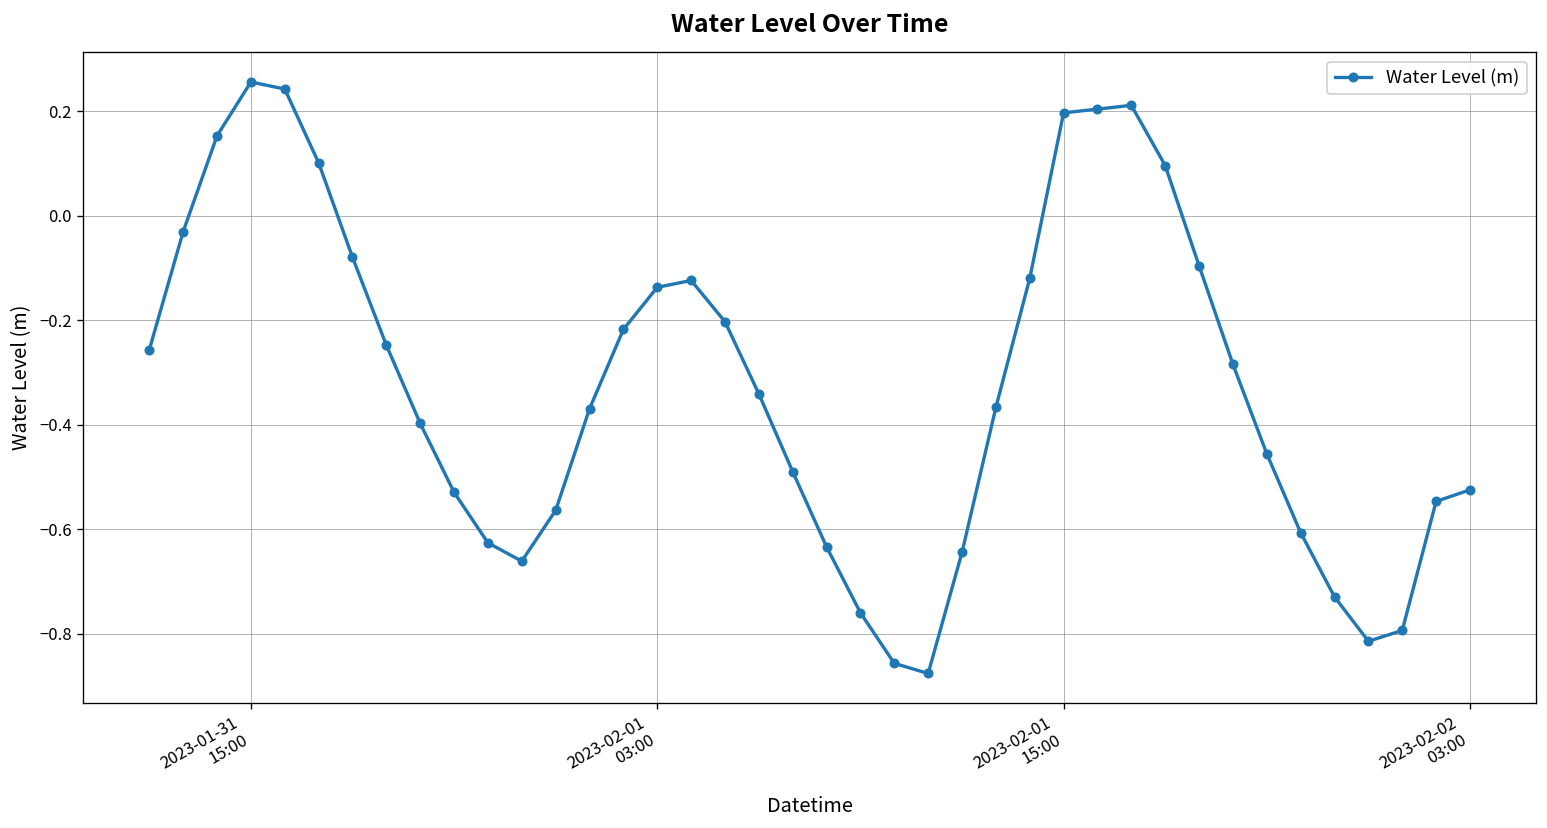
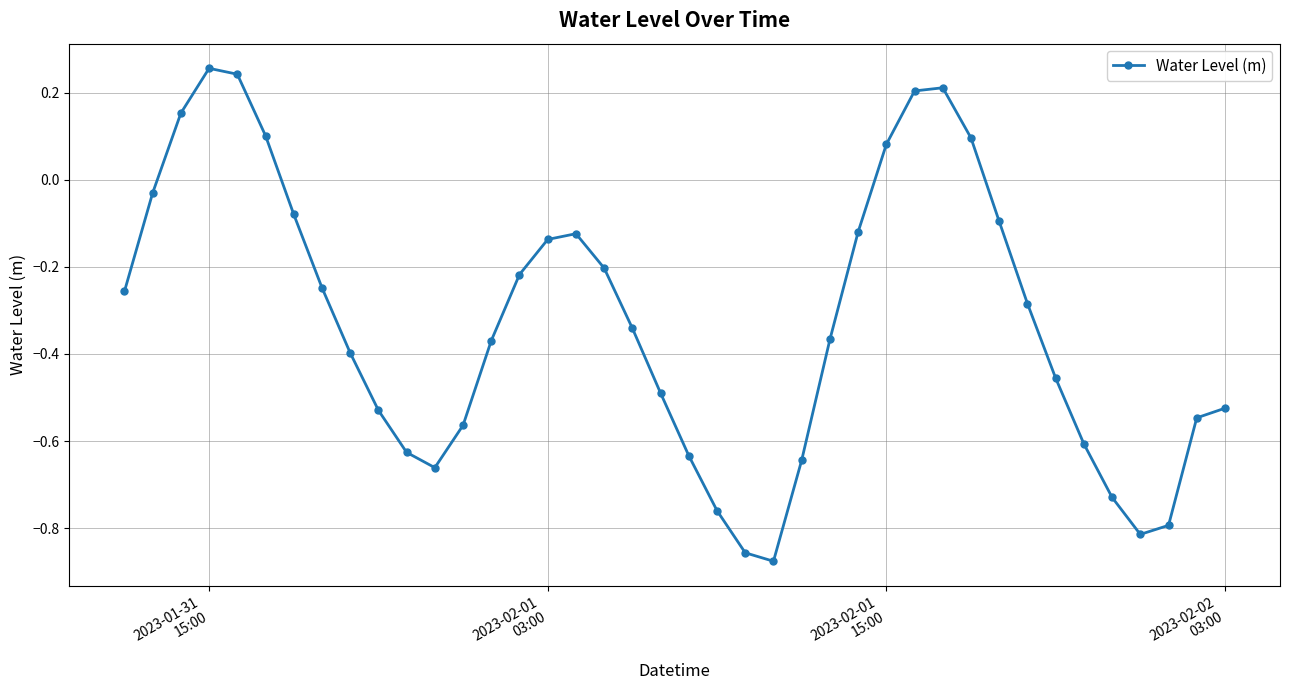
  {
    "2023-01-31 15:00": 0.26,
    "2023-02-01 03:00": -0.14,
-   "2023-02-01 15:00": 0.20,
+   "2023-02-01 15:00": 0.08,
    "2023-02-02 03:00": -0.52
  }
